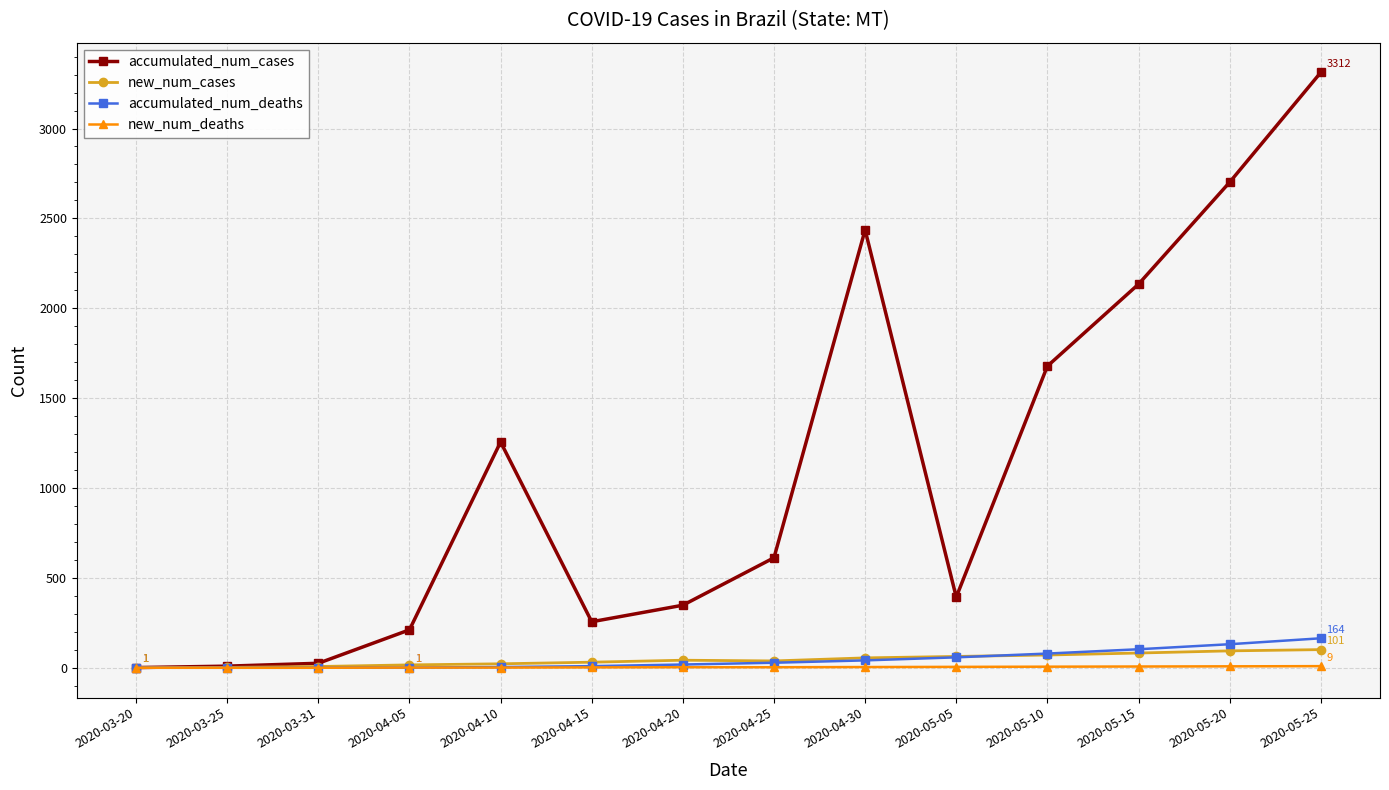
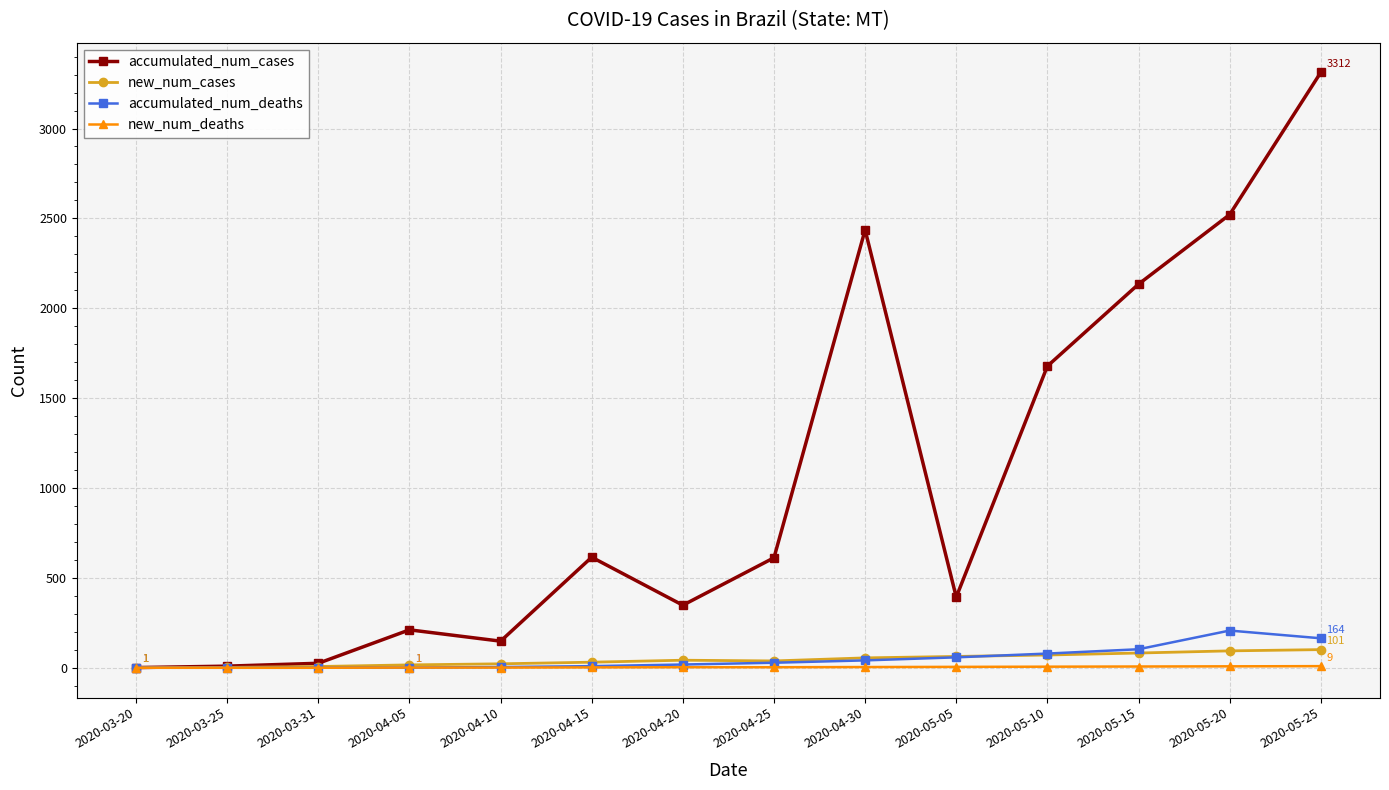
  {
    "accumulated_num_cases": {
      "2020-03-31": 30,
      "2020-04-05": 210,
-     "2020-04-10": 1260,
-     "2020-04-15": 260,
+     "2020-04-10": 150,
+     "2020-04-15": 620,
      "2020-04-20": 350,
      "2020-04-25": 610,
      "2020-04-30": 2440,
      "2020-05-05": 390,
      "2020-05-10": 1680,
      "2020-05-15": 2130,
-     "2020-05-20": 2700
+     "2020-05-20": 2520
    },
    "accumulated_num_deaths": {
      "2020-04-20": 20,
      "2020-05-15": 100,
-     "2020-05-20": 130
+     "2020-05-20": 210
    }
  }
